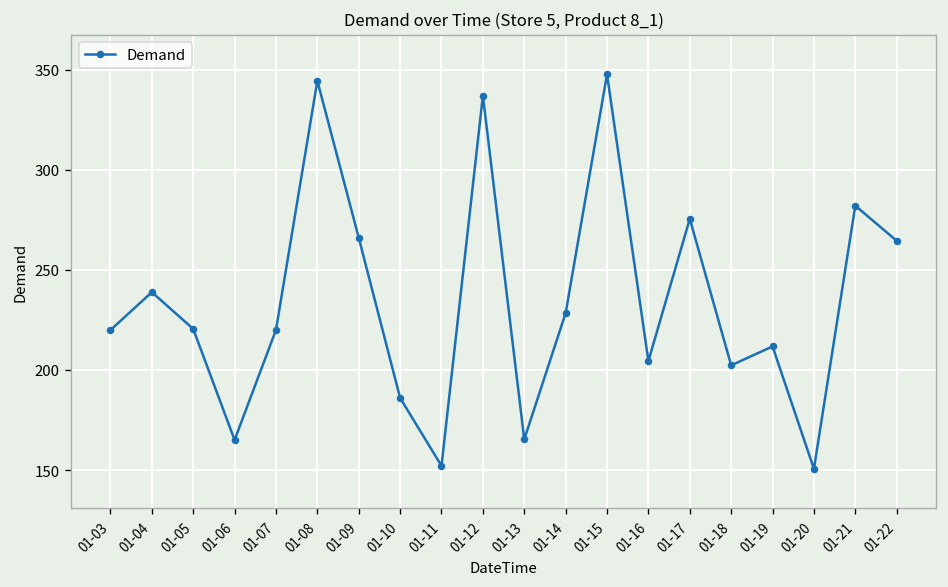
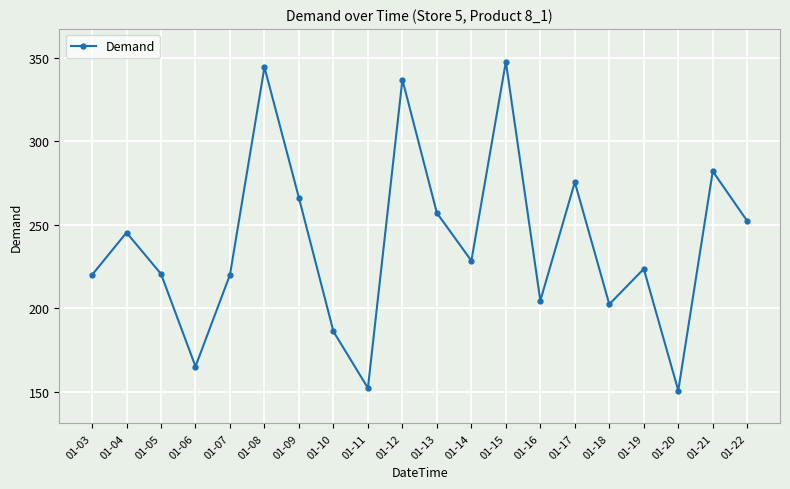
  {
    "01-03": 220,
-   "01-04": 239,
+   "01-04": 245,
    "01-05": 221,
    "01-06": 165,
    "01-07": 220,
    "01-08": 344,
    "01-09": 266,
    "01-10": 186,
    "01-11": 152,
    "01-12": 337,
-   "01-13": 165,
+   "01-13": 257,
    "01-14": 228,
    "01-15": 348,
    "01-16": 204,
    "01-17": 275,
    "01-18": 202,
-   "01-19": 212,
+   "01-19": 224,
    "01-20": 151,
    "01-21": 282,
-   "01-22": 264
+   "01-22": 252
  }
